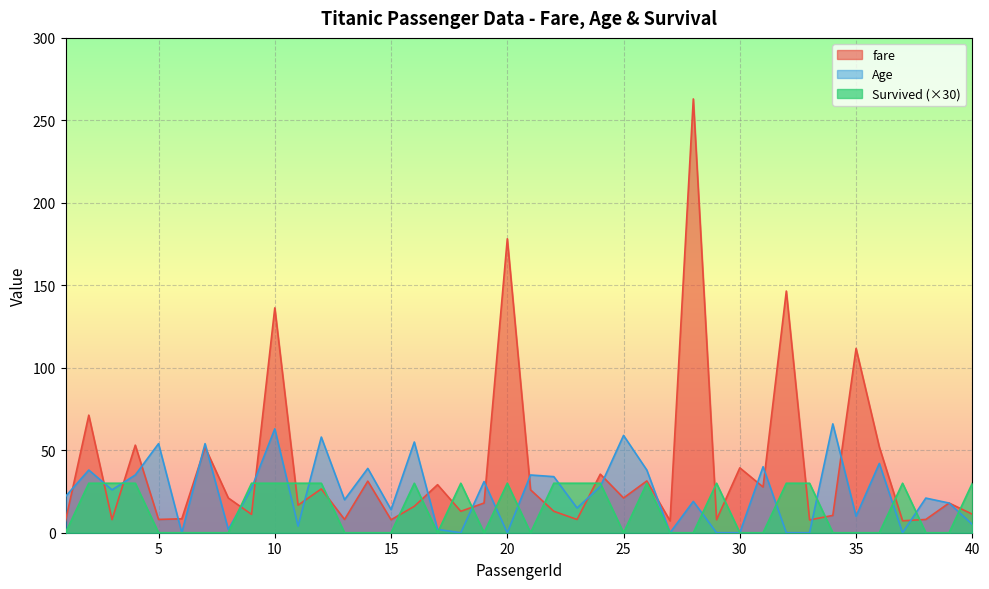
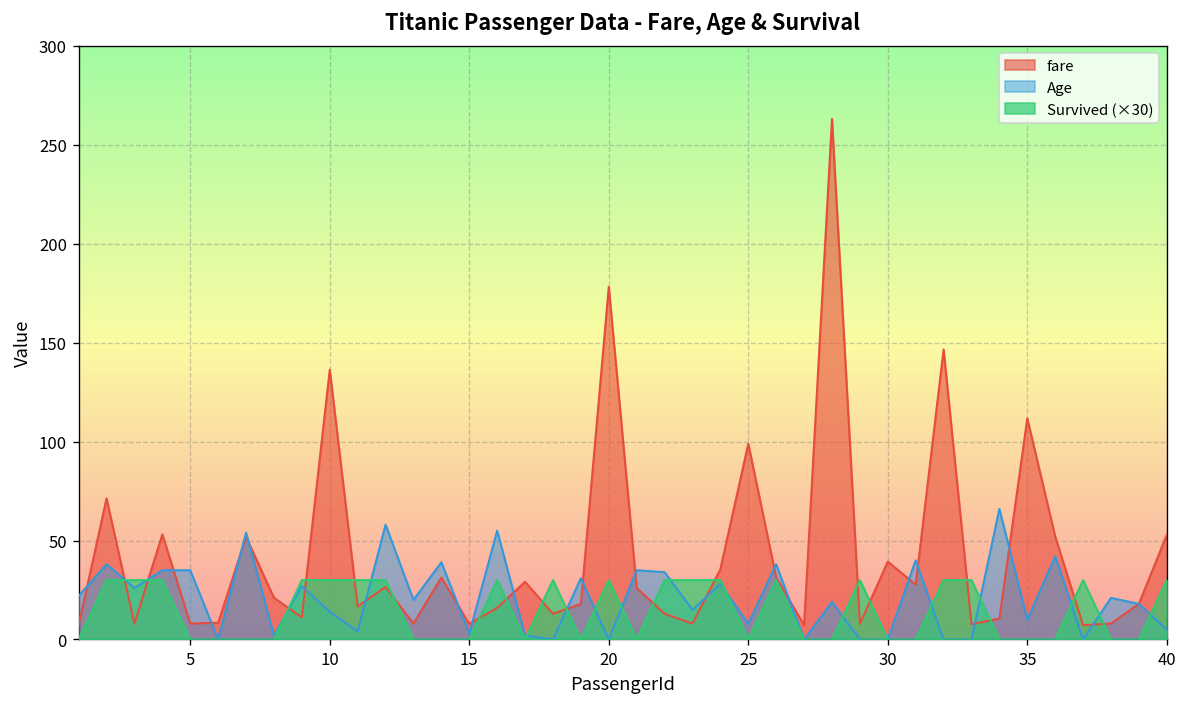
  {
    "fare": {
      "5": 8,
      "10": 136,
      "15": 8,
      "20": 178,
-     "25": 21,
+     "25": 99,
      "30": 39,
      "35": 112,
-     "40": 11
+     "40": 53
    },
    "Age": {
-     "5": 54,
-     "10": 63,
-     "15": 14,
+     "5": 35,
+     "10": 14,
+     "15": 3,
      "20": 0,
-     "25": 59,
+     "25": 8,
      "35": 10,
      "40": 5
    },
    "Survived (×30)": {
      "5": 0,
      "10": 30,
      "15": 0,
      "20": 30,
      "25": 0,
      "35": 0,
      "40": 30
    }
  }
